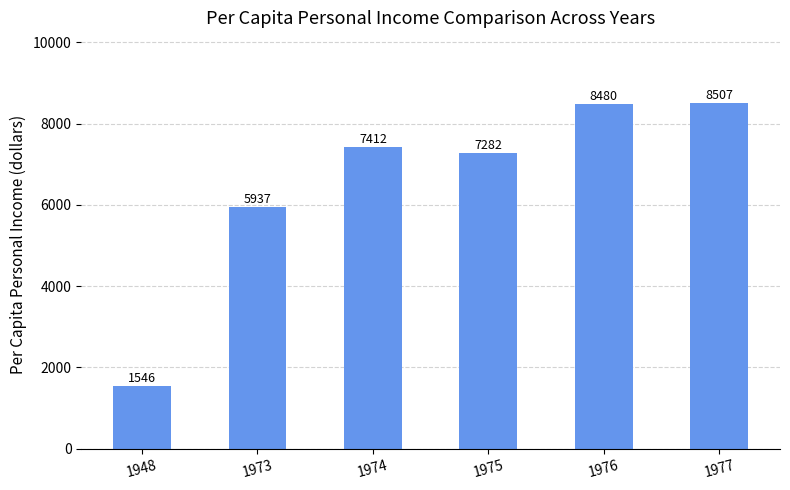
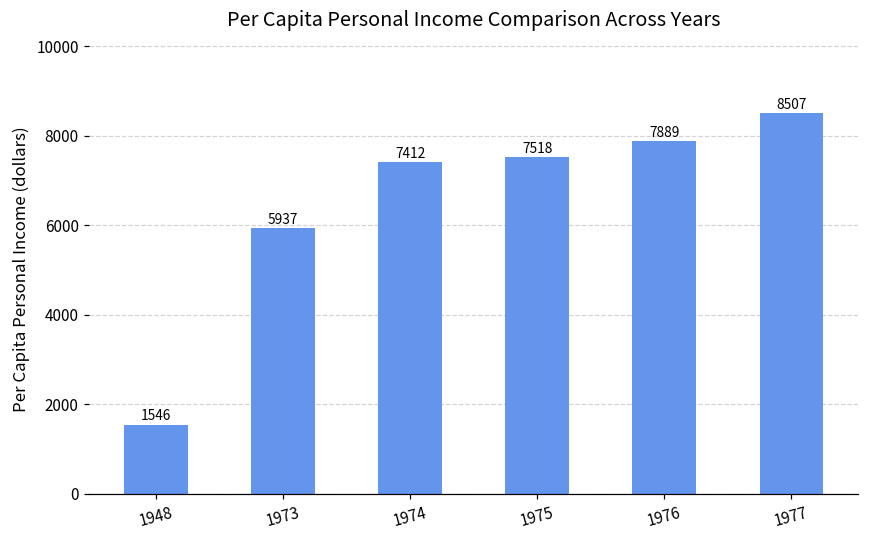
  {
    "1948": 1546,
    "1973": 5937,
    "1974": 7412,
-   "1975": 7282,
-   "1976": 8480,
+   "1975": 7518,
+   "1976": 7889,
    "1977": 8507
  }
